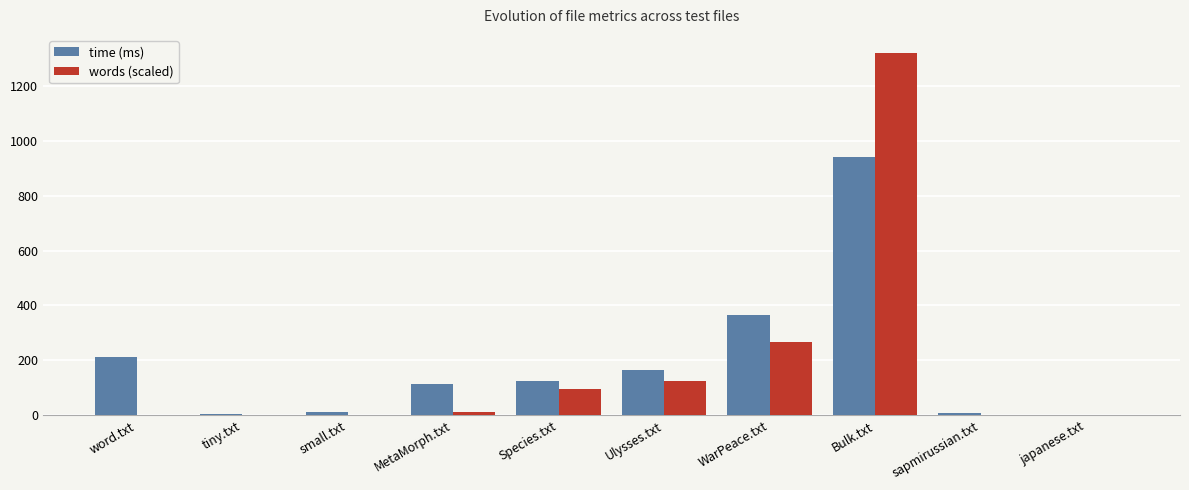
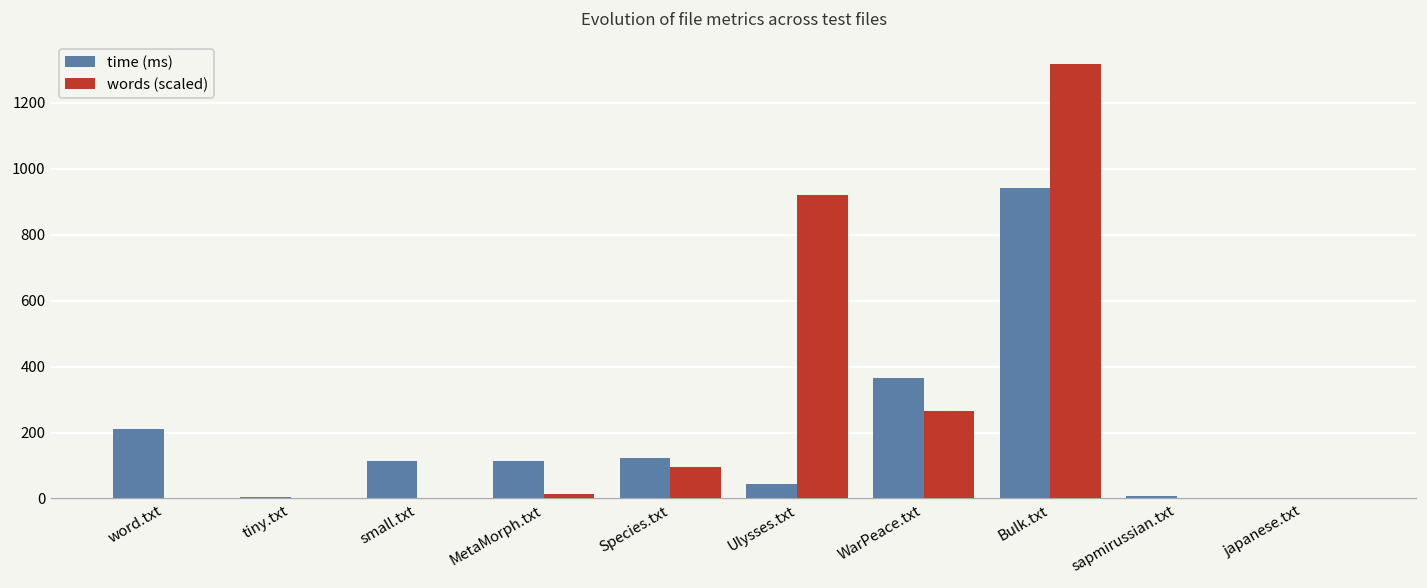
  {
    "time (ms)": {
      "word.txt": 210,
-     "small.txt": 10,
+     "small.txt": 110,
      "MetaMorph.txt": 120,
      "Species.txt": 120,
-     "Ulysses.txt": 160,
+     "Ulysses.txt": 50,
      "WarPeace.txt": 370,
      "Bulk.txt": 940
    },
    "words (scaled)": {
      "MetaMorph.txt": 10,
      "Species.txt": 100,
-     "Ulysses.txt": 130,
+     "Ulysses.txt": 920,
      "WarPeace.txt": 270,
      "Bulk.txt": 1320
    }
  }
